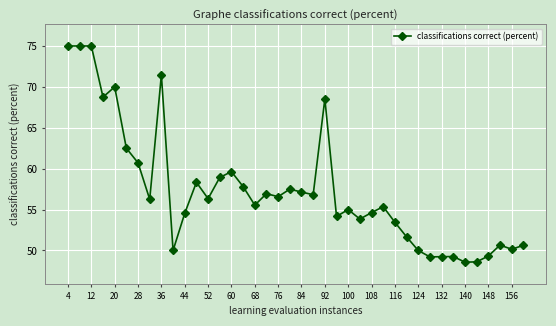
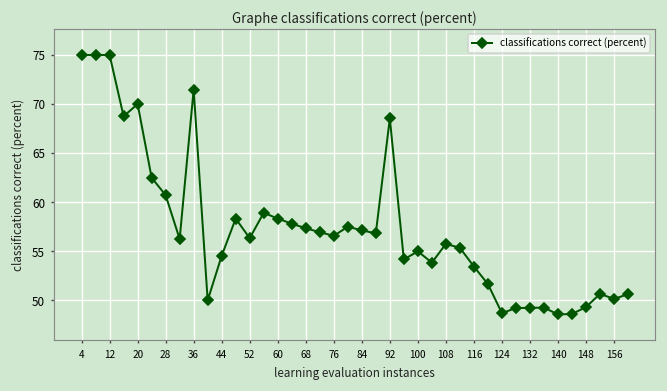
  {
    "4": 75,
    "12": 75,
    "20": 70,
    "28": 61,
    "36": 71,
    "44": 55,
    "52": 56,
-   "60": 60,
-   "68": 56,
+   "60": 58,
+   "68": 57,
    "76": 57,
    "84": 57,
    "92": 69,
    "100": 55,
-   "108": 55,
+   "108": 56,
    "116": 53,
-   "124": 50,
+   "124": 49,
    "132": 49,
    "140": 49,
    "148": 49,
    "156": 50
  }
